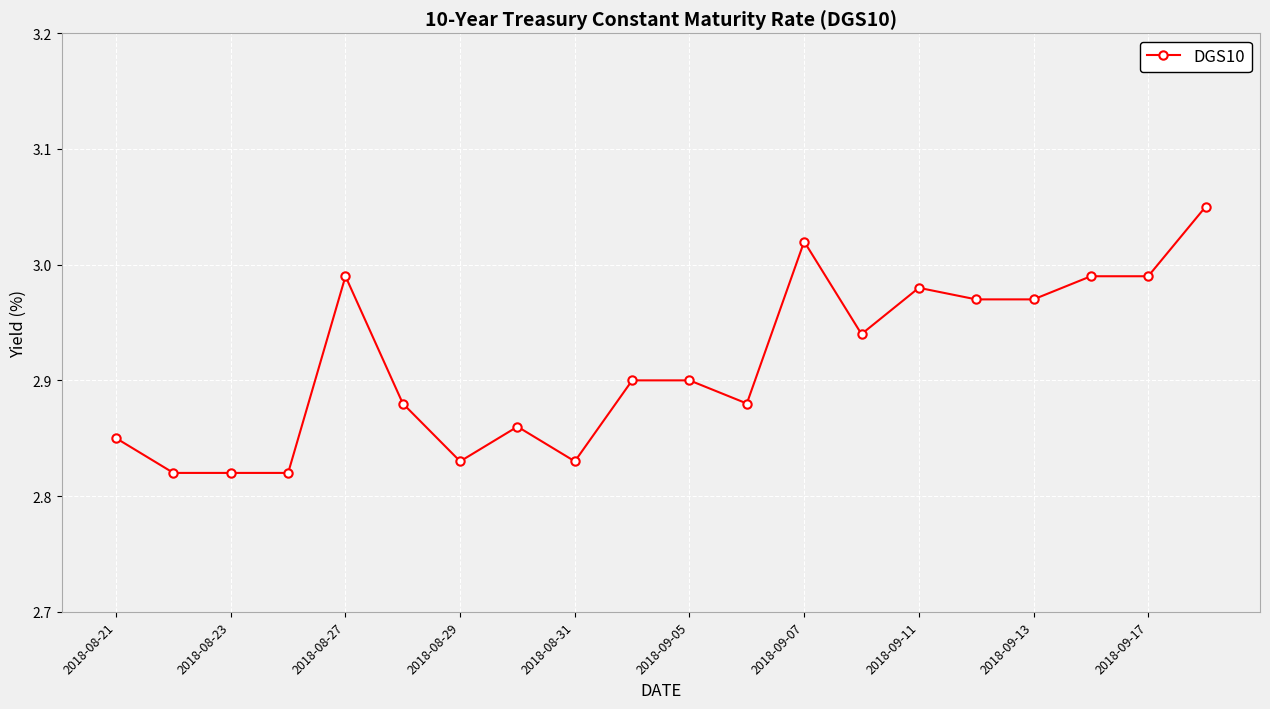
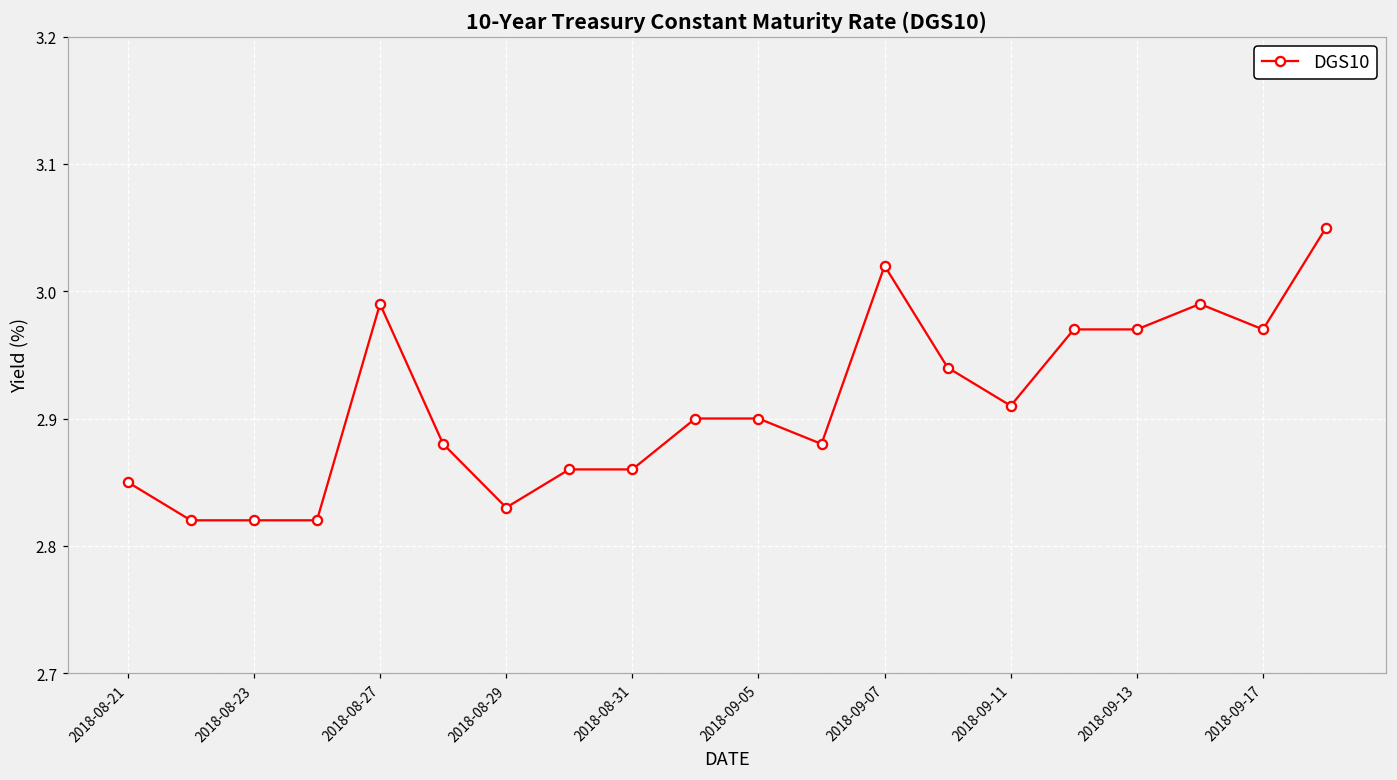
  {
    "2018-08-21": 2.85,
    "2018-08-23": 2.82,
    "2018-08-27": 2.99,
    "2018-08-29": 2.83,
-   "2018-08-31": 2.83,
+   "2018-08-31": 2.86,
    "2018-09-05": 2.90,
    "2018-09-07": 3.02,
-   "2018-09-11": 2.98,
+   "2018-09-11": 2.91,
    "2018-09-13": 2.97,
-   "2018-09-17": 2.99
+   "2018-09-17": 2.97
  }
